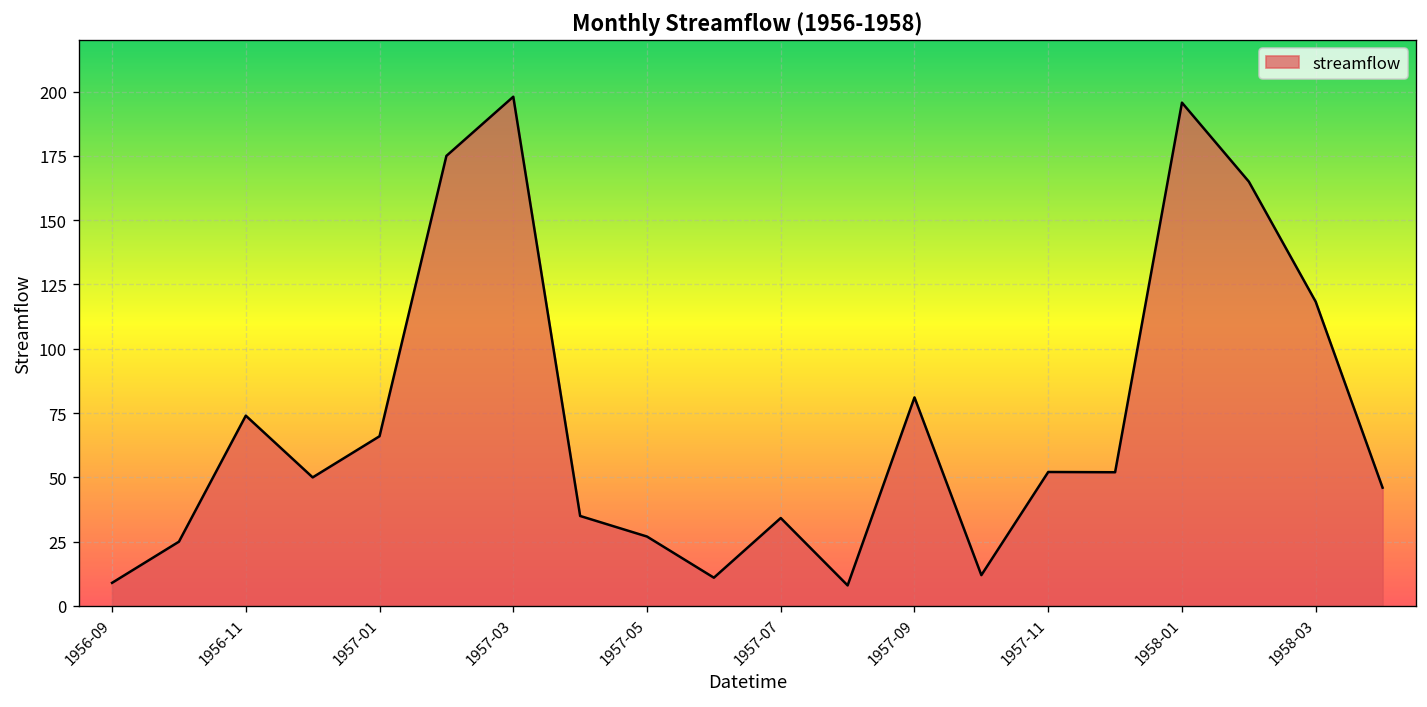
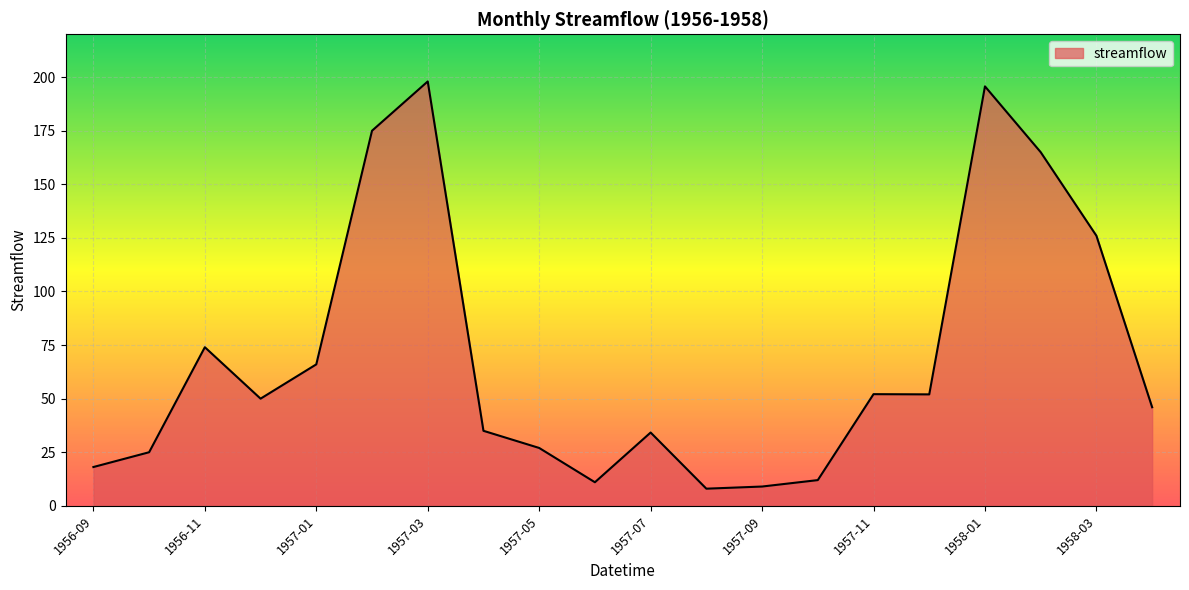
  {
-   "1956-09": 9,
+   "1956-09": 18,
    "1956-11": 74,
    "1957-01": 66,
    "1957-03": 198,
    "1957-05": 27,
    "1957-07": 34,
-   "1957-09": 81,
+   "1957-09": 9,
    "1957-11": 52,
    "1958-01": 196,
-   "1958-03": 118
+   "1958-03": 126
  }
